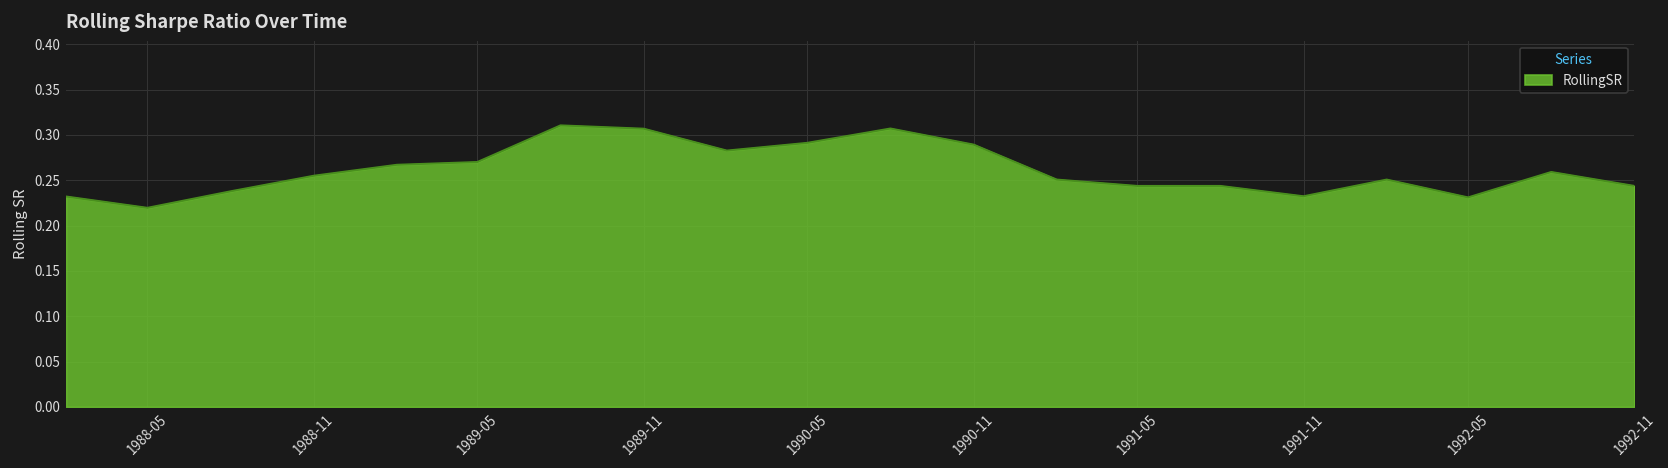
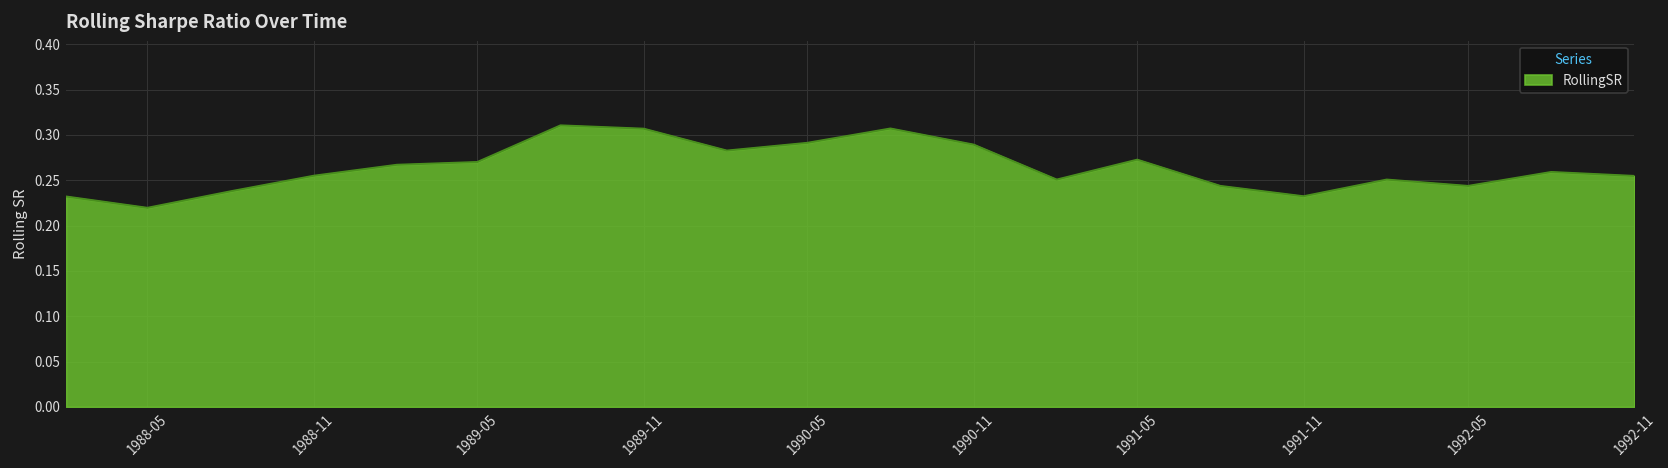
  {
    "1988-05": 0.22,
    "1988-11": 0.25,
    "1989-05": 0.27,
    "1989-11": 0.31,
    "1990-05": 0.29,
    "1990-11": 0.29,
-   "1991-05": 0.24,
+   "1991-05": 0.27,
    "1991-11": 0.23,
-   "1992-05": 0.23,
-   "1992-11": 0.24
+   "1992-05": 0.24,
+   "1992-11": 0.25
  }
